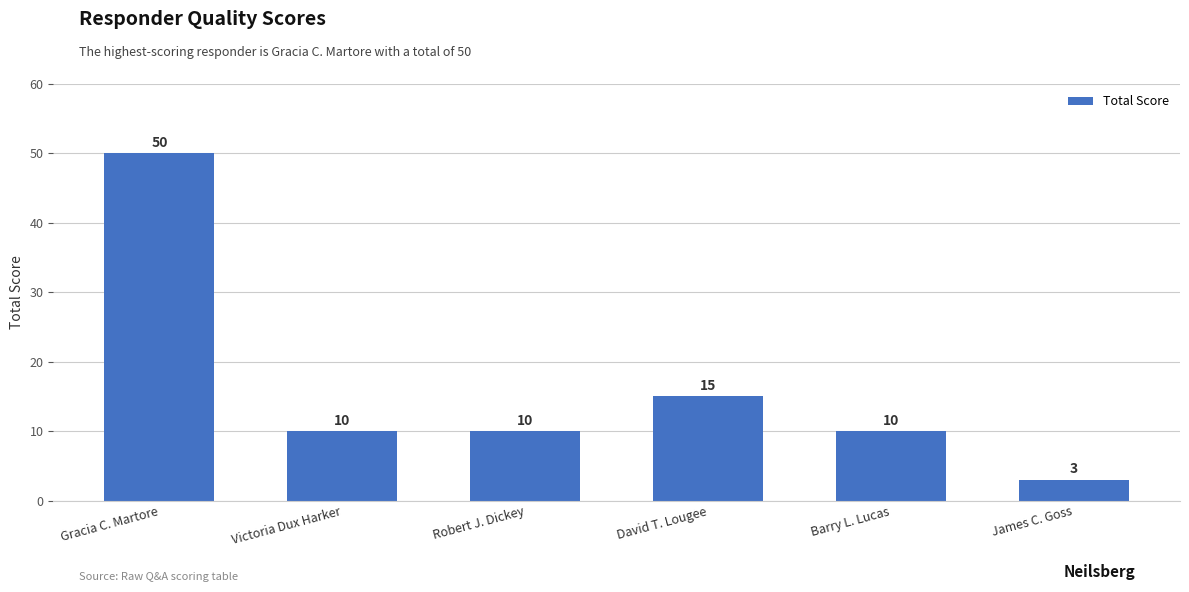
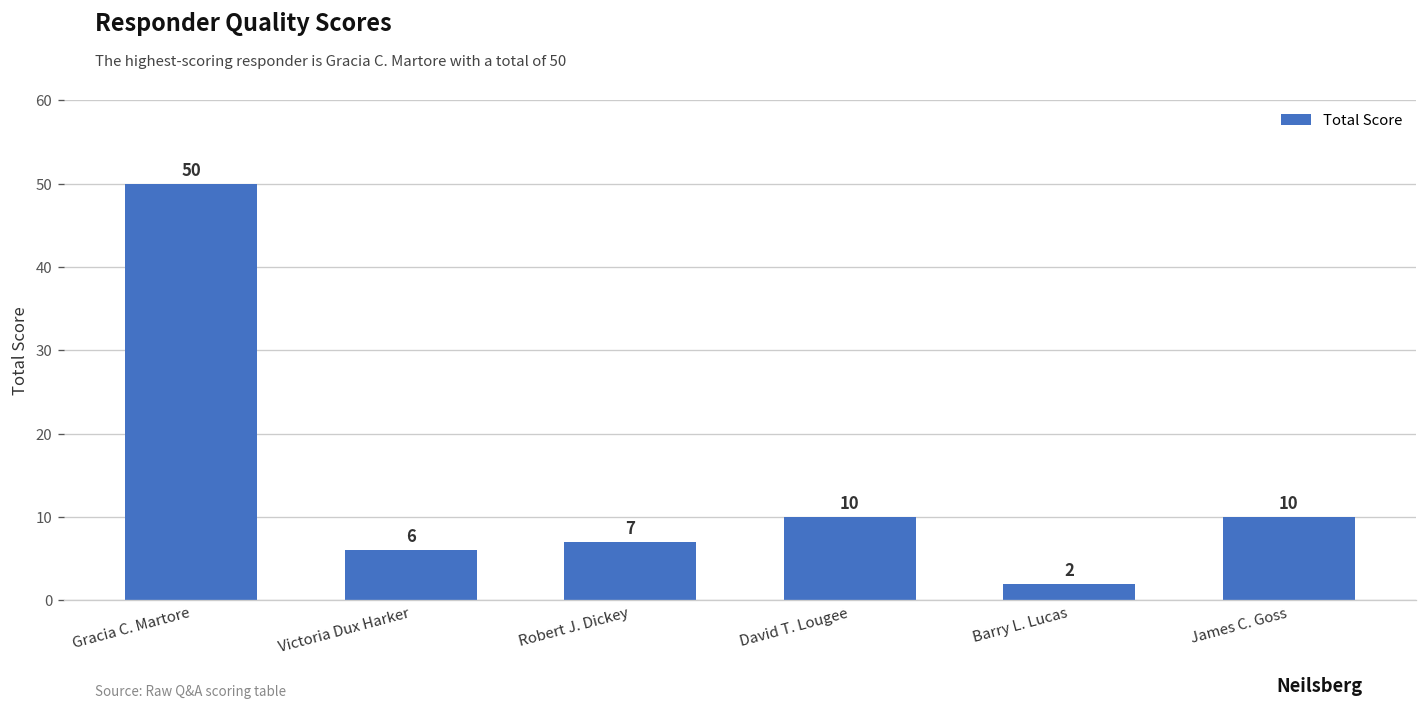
  {
    "Gracia C. Martore": 50,
-   "Victoria Dux Harker": 10,
-   "Robert J. Dickey": 10,
-   "David T. Lougee": 15,
-   "Barry L. Lucas": 10,
-   "James C. Goss": 3
+   "Victoria Dux Harker": 6,
+   "Robert J. Dickey": 7,
+   "David T. Lougee": 10,
+   "Barry L. Lucas": 2,
+   "James C. Goss": 10
  }
